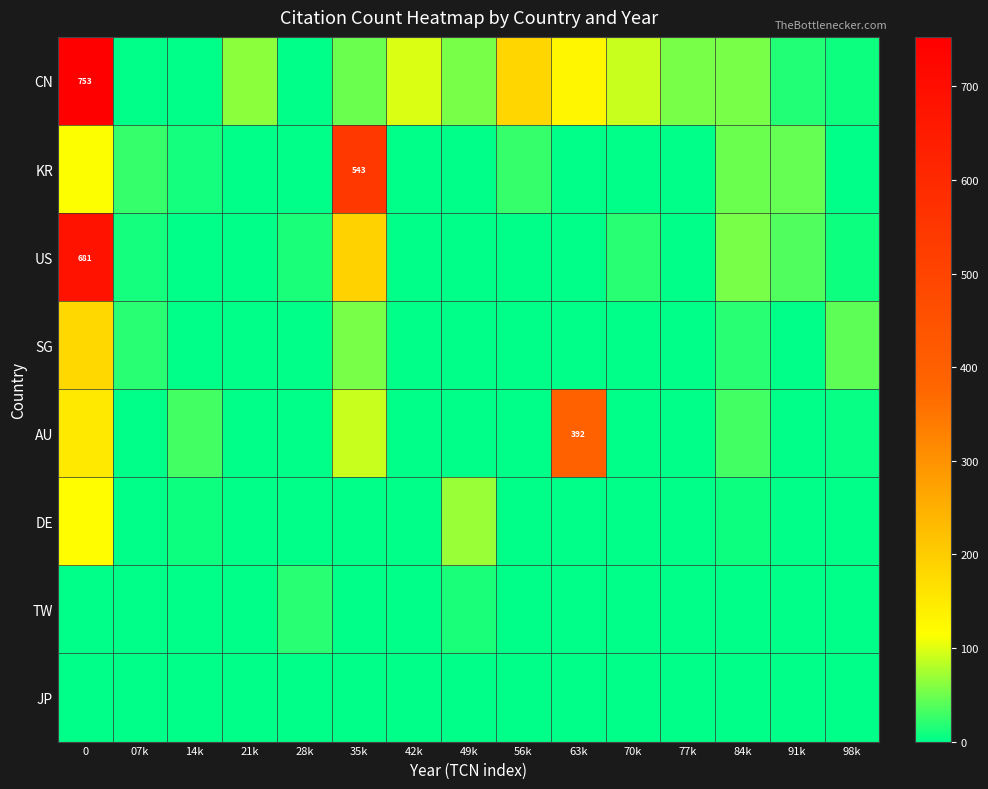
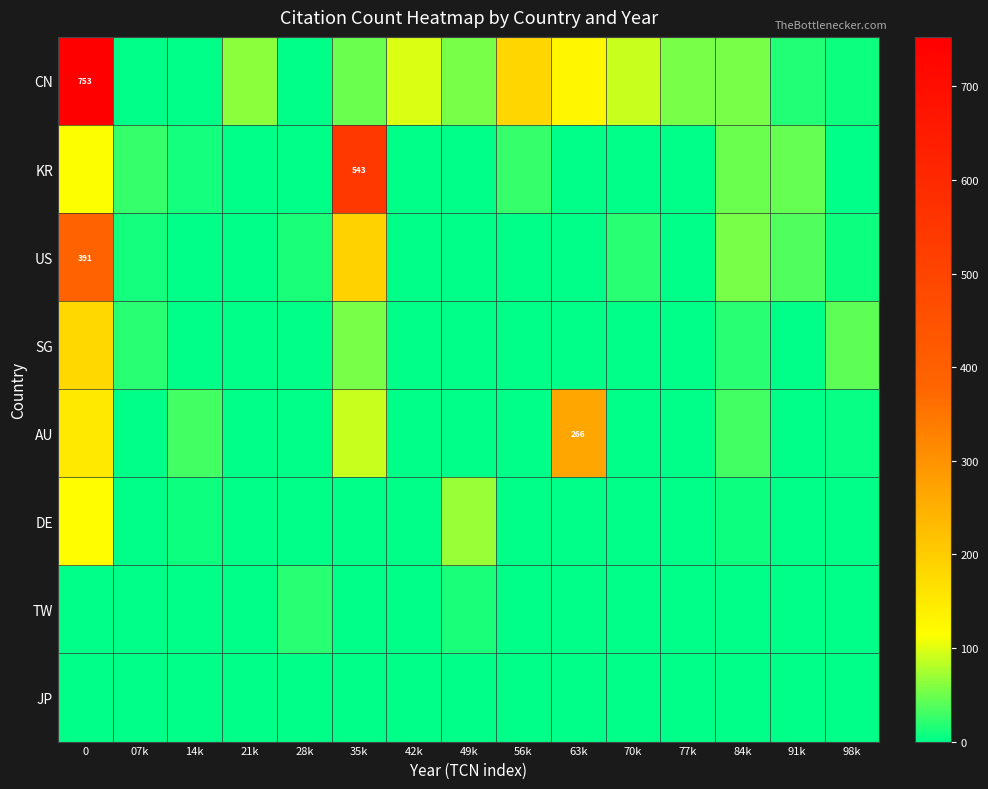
  {
    "CN": {
      "0": 753
    },
    "KR": {
      "35k": 543
    },
    "US": {
-     "0": 681
+     "0": 391
    },
    "AU": {
-     "63k": 392
+     "63k": 266
    }
  }
